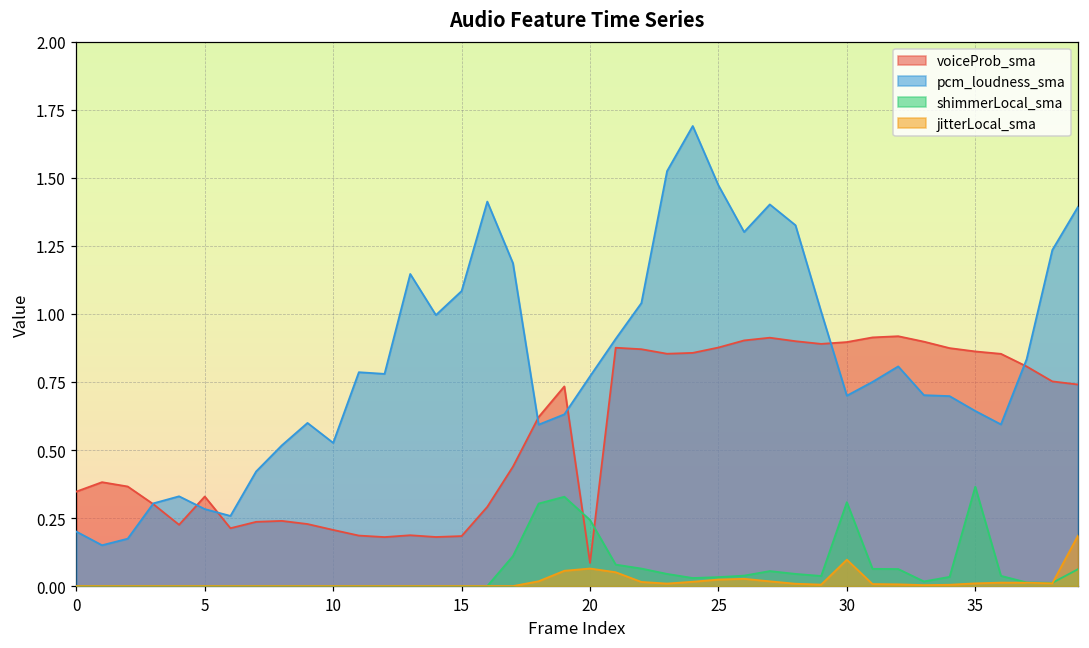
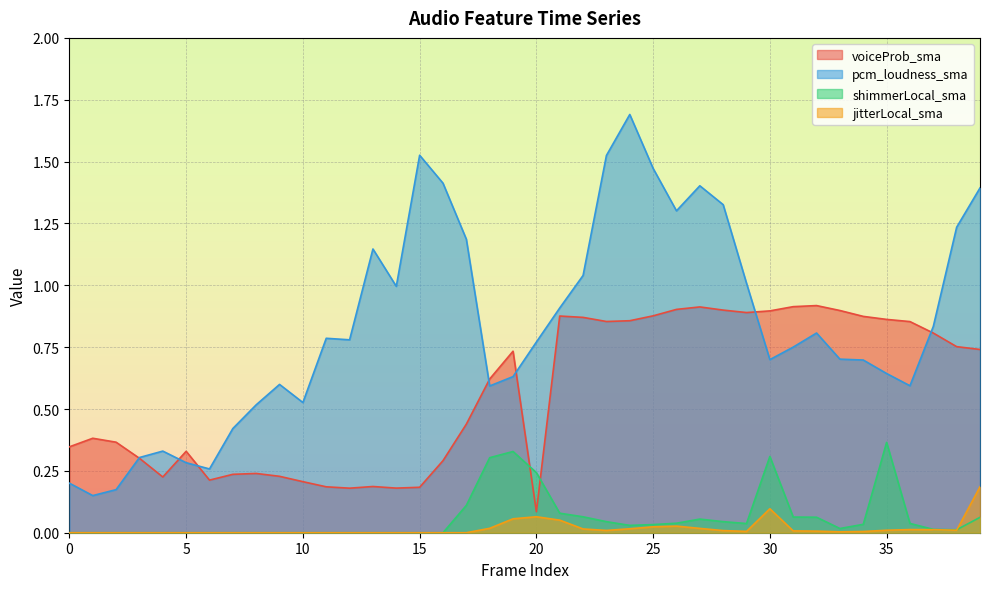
  {
    "voiceProb_sma": {
      "0": 0.35,
      "5": 0.33,
      "10": 0.21,
      "15": 0.18,
      "20": 0.09,
      "25": 0.88,
      "30": 0.90,
      "35": 0.86
    },
    "pcm_loudness_sma": {
      "0": 0.20,
      "5": 0.28,
      "10": 0.53,
-     "15": 1.08,
+     "15": 1.53,
      "20": 0.77,
      "25": 1.47,
      "30": 0.70,
      "35": 0.64
    },
    "shimmerLocal_sma": {
      "20": 0.24,
      "30": 0.31,
      "35": 0.37
    },
    "jitterLocal_sma": {
      "20": 0.06,
      "30": 0.10,
      "35": 0.01
    }
  }
